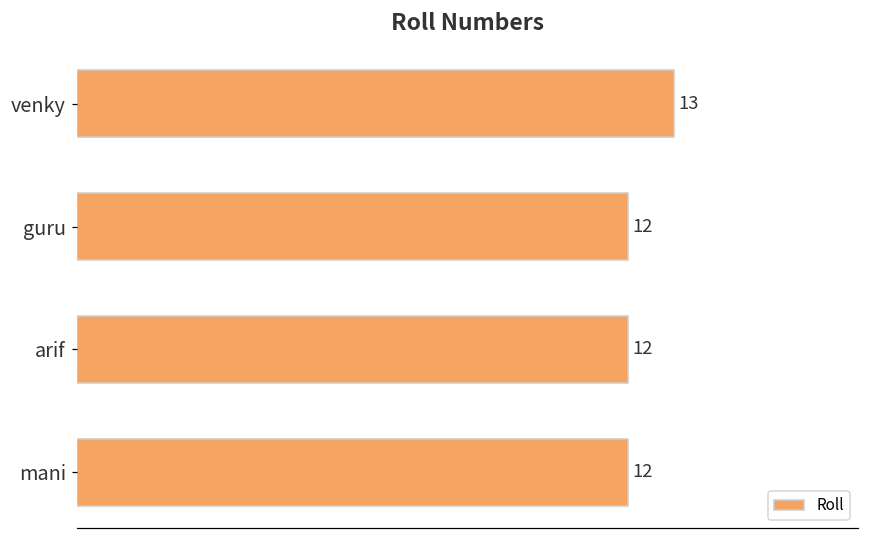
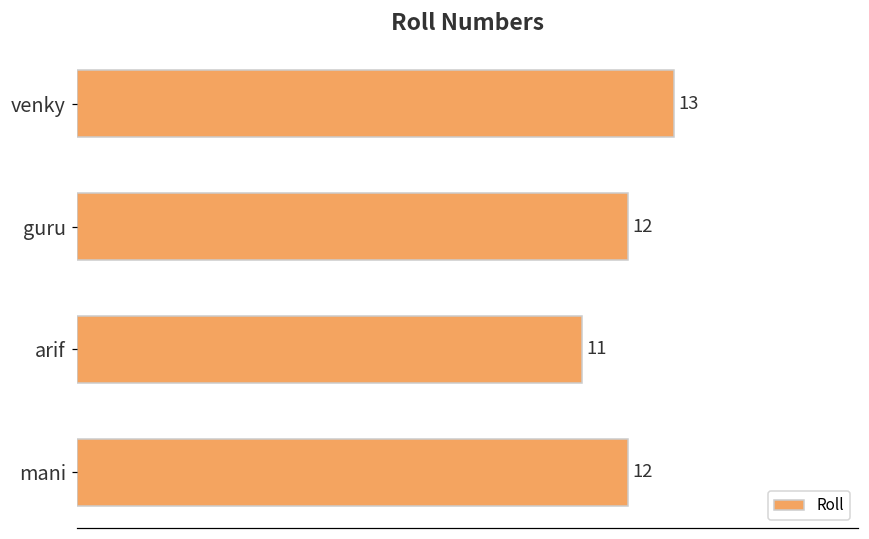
  {
    "venky": 13,
    "guru": 12,
-   "arif": 12,
+   "arif": 11,
    "mani": 12
  }
